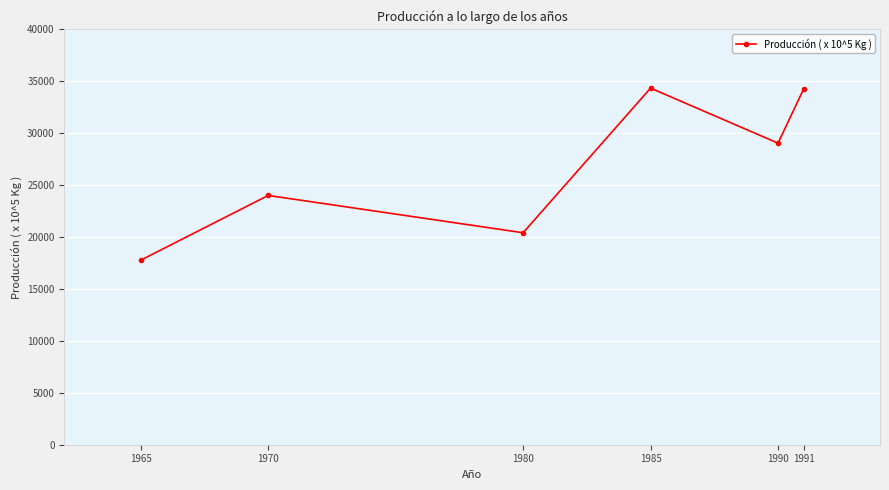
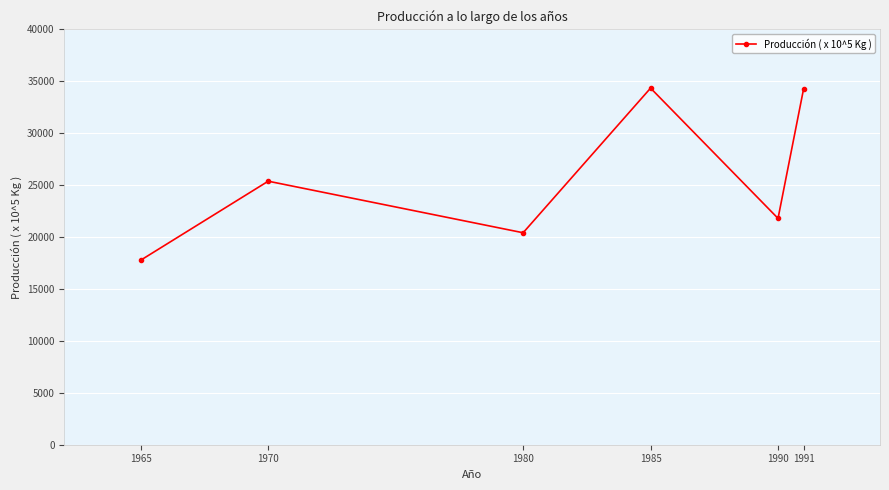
  {
    "1965": 17800,
-   "1970": 24000,
+   "1970": 25400,
    "1980": 20400,
    "1985": 34300,
-   "1990": 29000,
+   "1990": 21800,
    "1991": 34200
  }
